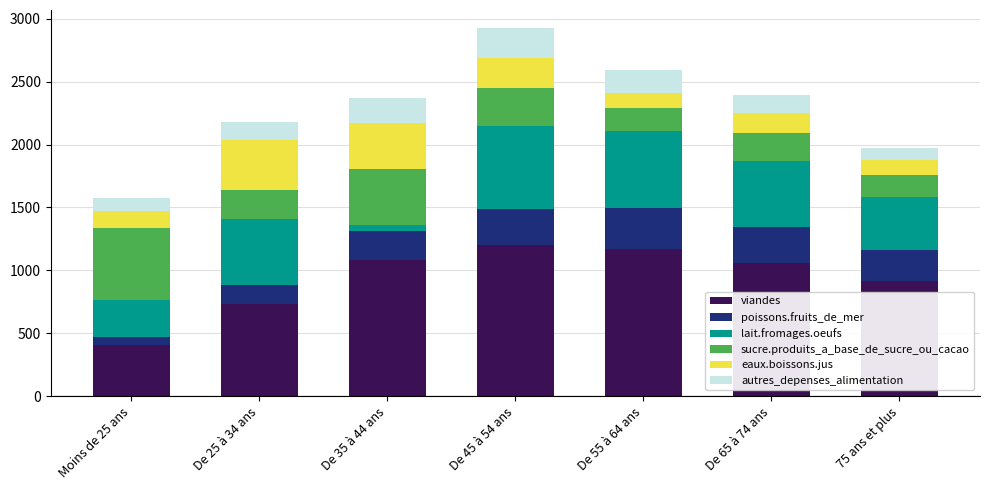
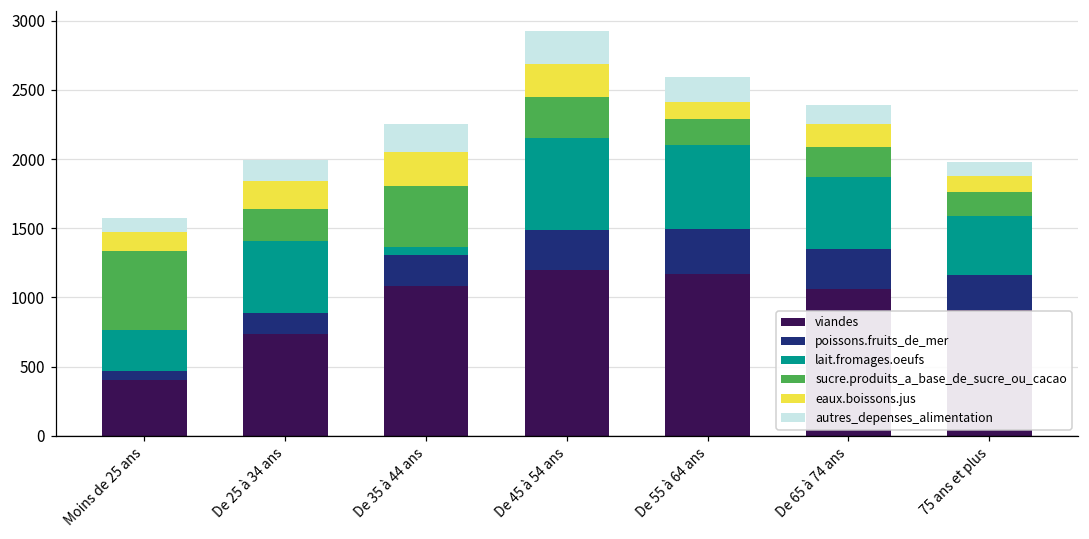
  {
    "lait.fromages.oeufs": {
      "Moins de 25 ans": 300,
      "De 25 à 34 ans": 520,
      "De 35 à 44 ans": 50,
      "De 45 à 54 ans": 660,
      "De 55 à 64 ans": 610,
      "De 65 à 74 ans": 530,
      "75 ans et plus": 420
    },
    "sucre.produits_a_base_de_sucre_ou_cacao": {
      "Moins de 25 ans": 570,
      "De 25 à 34 ans": 230,
      "De 35 à 44 ans": 450,
      "De 45 à 54 ans": 300,
      "De 55 à 64 ans": 190,
      "De 65 à 74 ans": 220,
      "75 ans et plus": 180
    },
    "eaux.boissons.jus": {
      "Moins de 25 ans": 140,
-     "De 25 à 34 ans": 390,
-     "De 35 à 44 ans": 360,
+     "De 25 à 34 ans": 200,
+     "De 35 à 44 ans": 250,
      "De 45 à 54 ans": 240,
      "De 55 à 64 ans": 120,
      "De 65 à 74 ans": 160,
      "75 ans et plus": 120
    },
    "autres_depenses_alimentation": {
      "Moins de 25 ans": 100,
      "De 25 à 34 ans": 150,
      "De 35 à 44 ans": 200,
      "De 45 à 54 ans": 240,
      "De 55 à 64 ans": 180,
      "De 65 à 74 ans": 140,
      "75 ans et plus": 100
    }
  }
